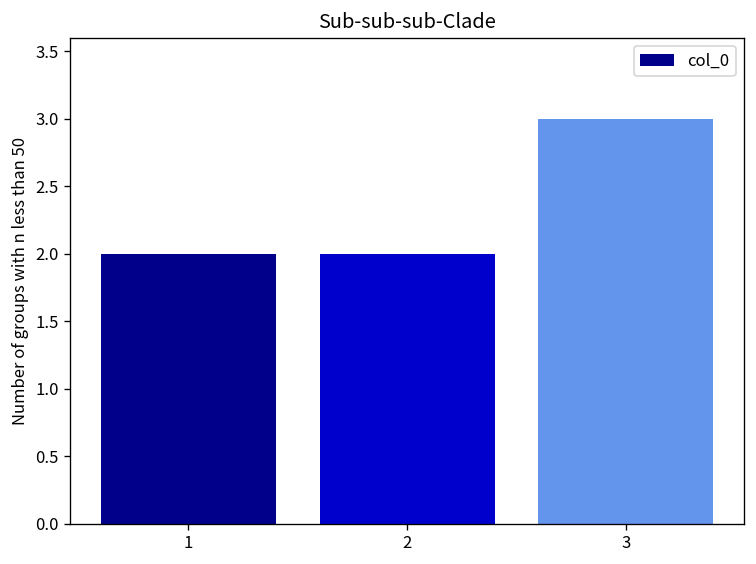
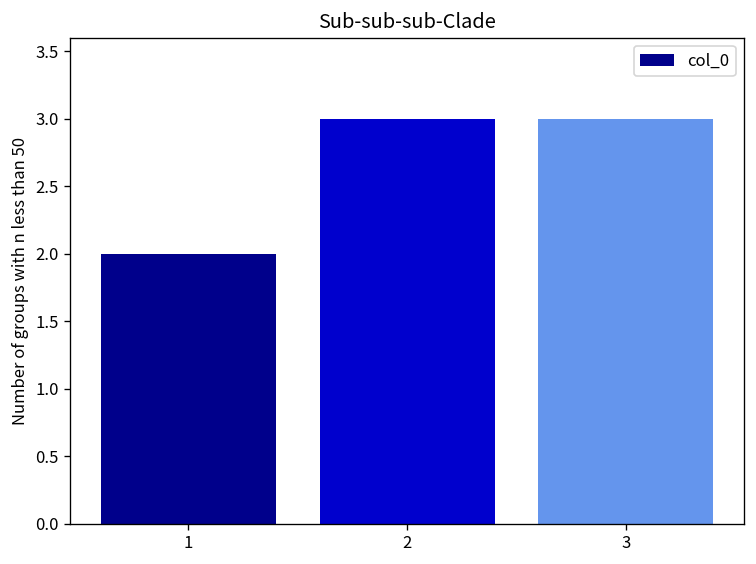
  {
    "1": 2,
-   "2": 2,
+   "2": 3,
    "3": 3
  }
